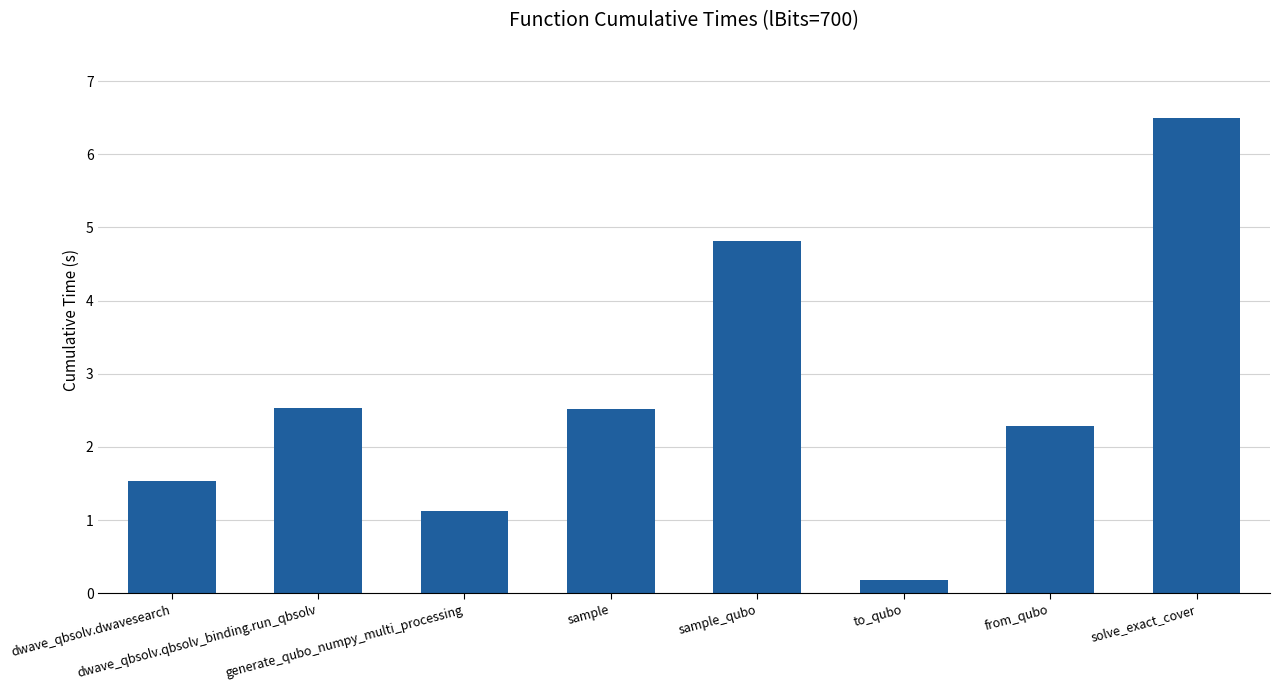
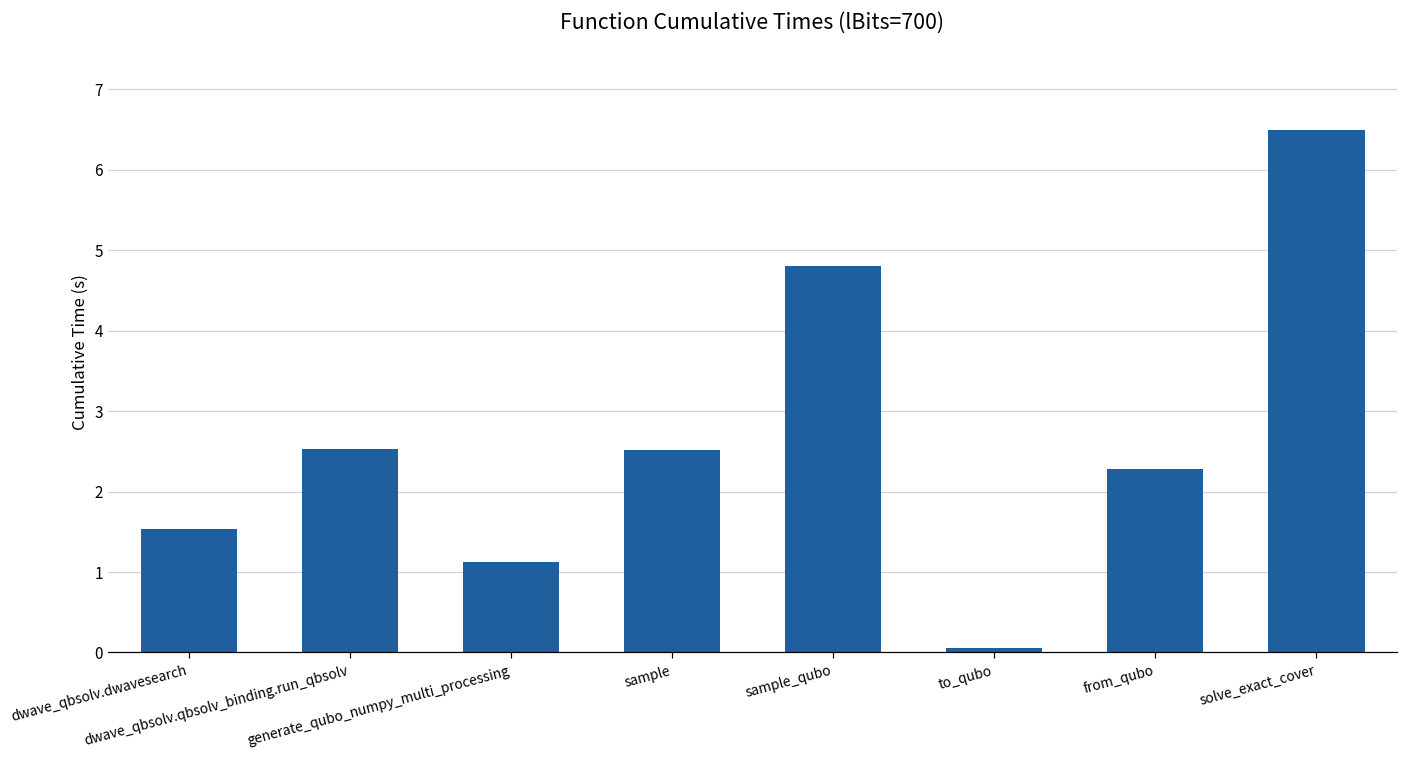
  {
    "dwave_qbsolv.dwavesearch": 1.5,
    "dwave_qbsolv.qbsolv_binding.run_qbsolv": 2.5,
    "generate_qubo_numpy_multi_processing": 1.1,
    "sample": 2.5,
    "sample_qubo": 4.8,
-   "to_qubo": 0.2,
+   "to_qubo": 0.1,
    "from_qubo": 2.3,
    "solve_exact_cover": 6.5
  }
